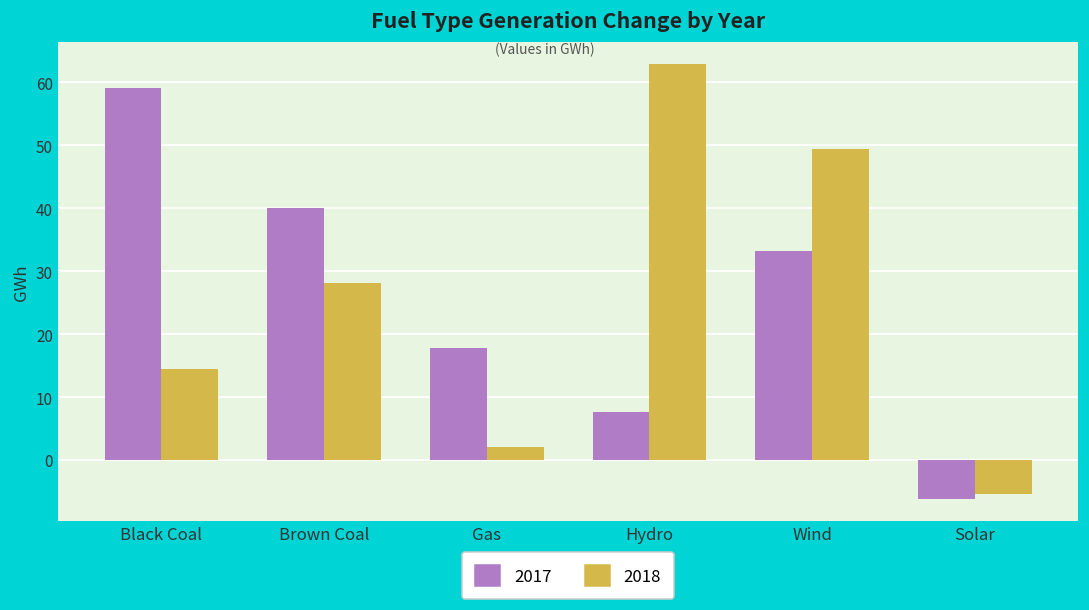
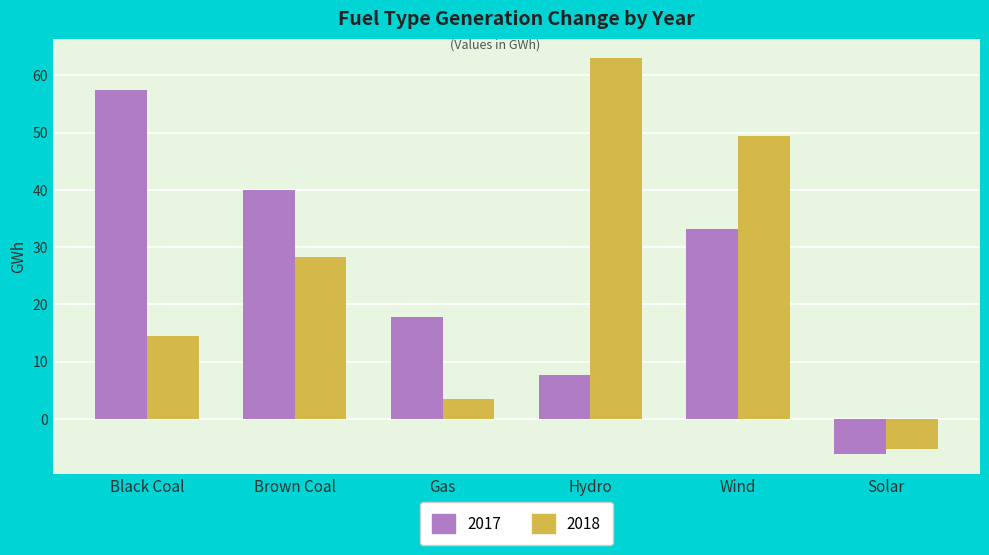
  {
    "2017": {
-     "Black Coal": 59,
+     "Black Coal": 57,
      "Brown Coal": 40,
      "Gas": 18,
      "Hydro": 8,
      "Wind": 33,
      "Solar": -6
    },
    "2018": {
      "Black Coal": 14,
      "Brown Coal": 28,
-     "Gas": 2,
+     "Gas": 3,
      "Hydro": 63,
      "Wind": 49,
      "Solar": -5
    }
  }
